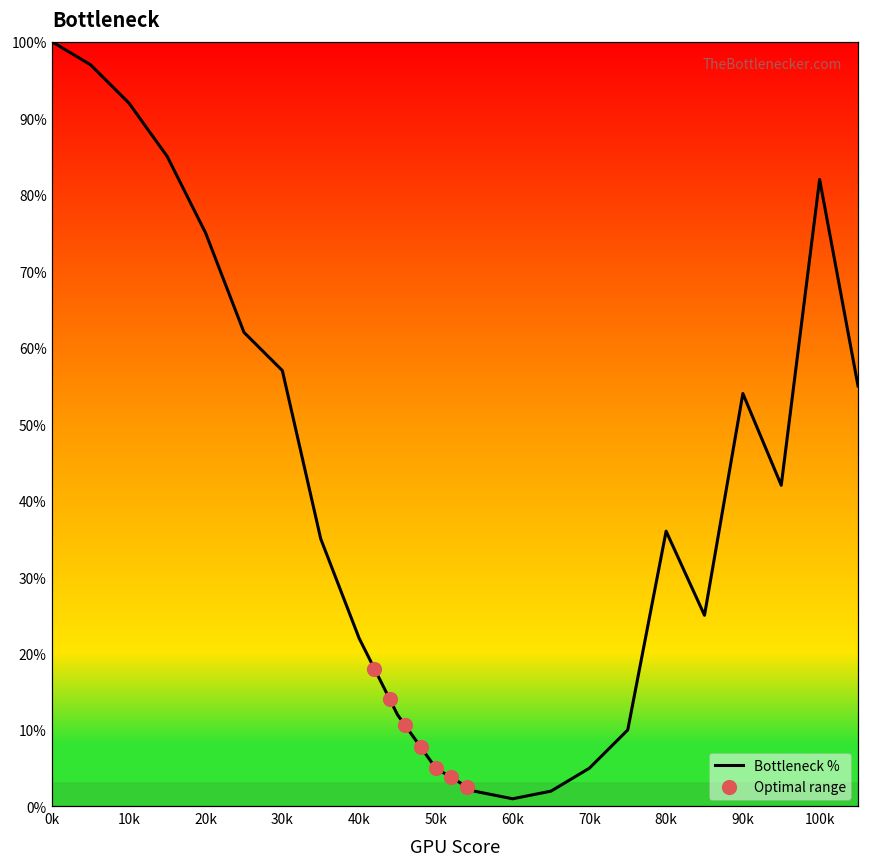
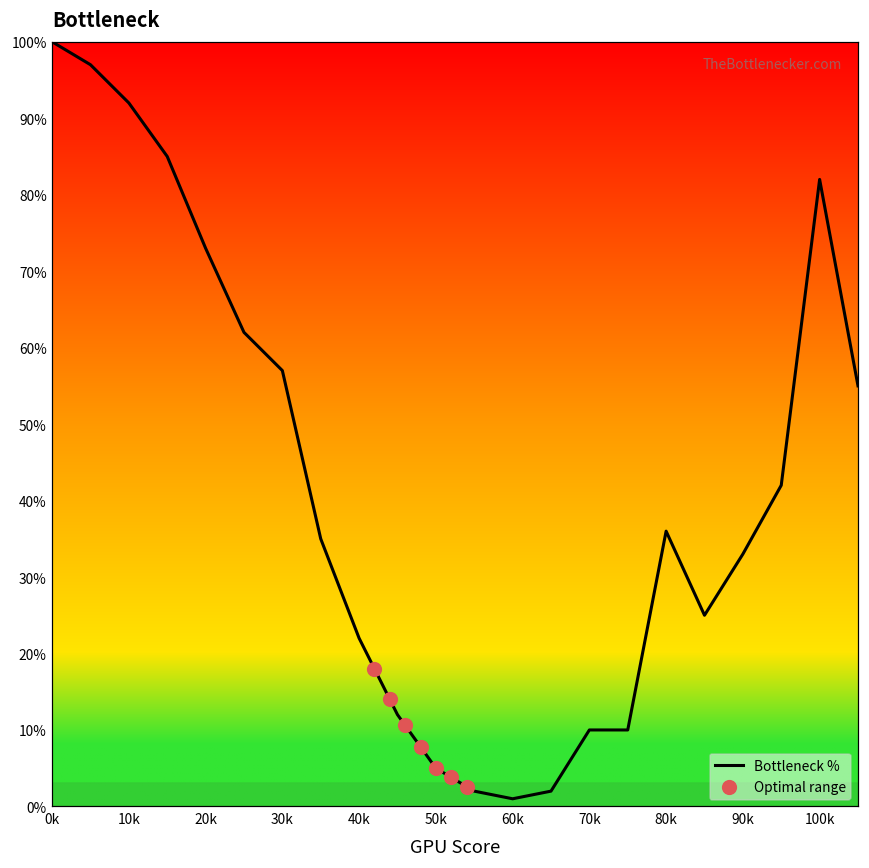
  {
    "Bottleneck %": {
      "0k": "100%",
      "10k": "92%",
-     "20k": "75%",
+     "20k": "73%",
      "30k": "57%",
      "40k": "22%",
-     "70k": "5%",
+     "70k": "10%",
      "80k": "36%",
-     "90k": "54%",
+     "90k": "33%",
      "100k": "82%"
    }
  }
